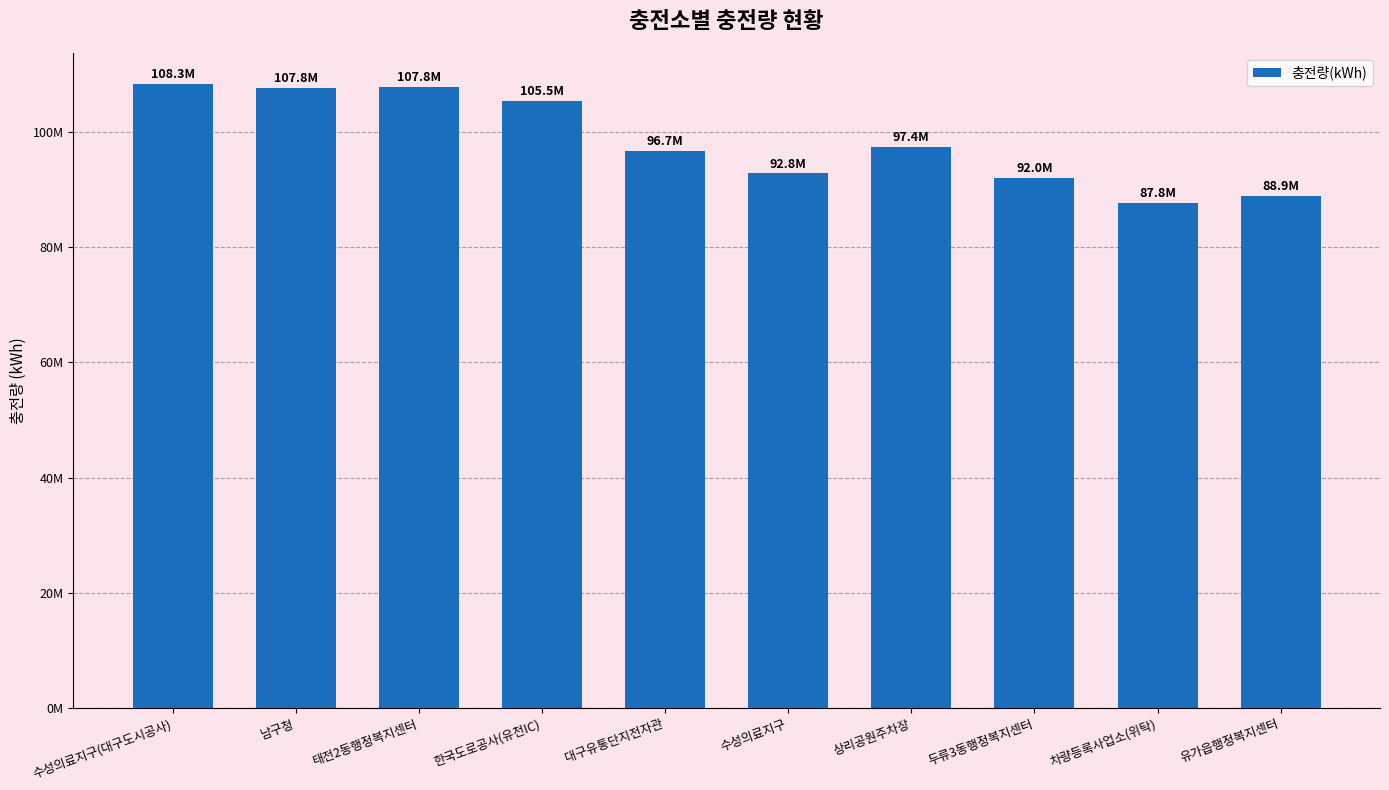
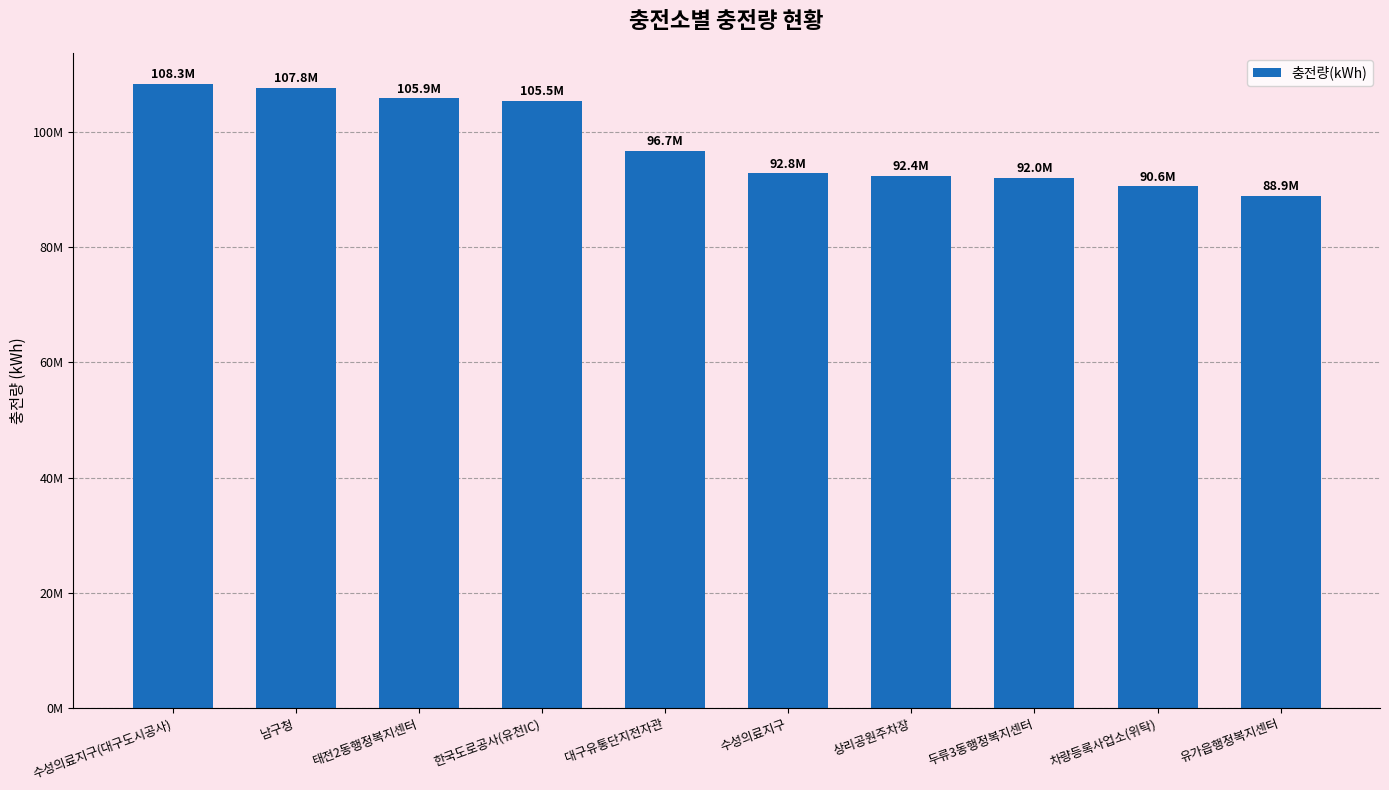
  {
    "수성의료지구(대구도시공사)": "108.3M",
    "남구청": "107.8M",
-   "태전2동행정복지센터": "107.8M",
+   "태전2동행정복지센터": "105.9M",
    "한국도로공사(유천IC)": "105.5M",
    "대구유통단지전자관": "96.7M",
    "수성의료지구": "92.8M",
-   "상리공원주차장": "97.4M",
+   "상리공원주차장": "92.4M",
    "두류3동행정복지센터": "92.0M",
-   "차량등록사업소(위탁)": "87.8M",
+   "차량등록사업소(위탁)": "90.6M",
    "유가읍행정복지센터": "88.9M"
  }
